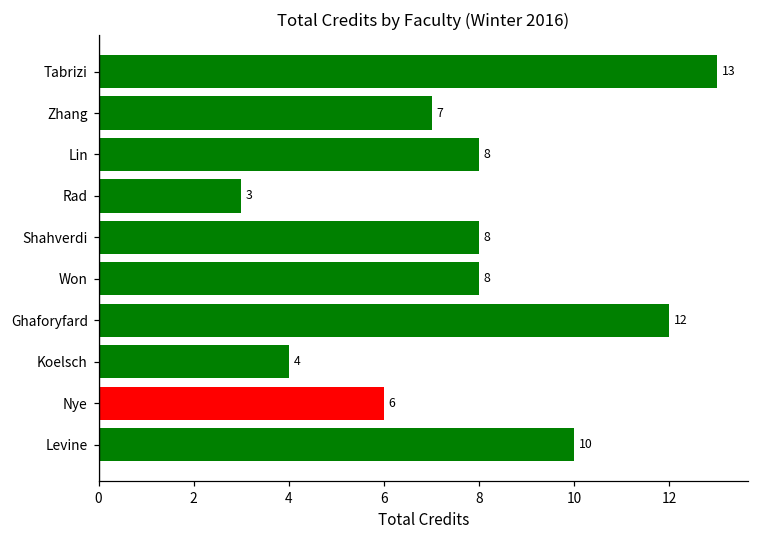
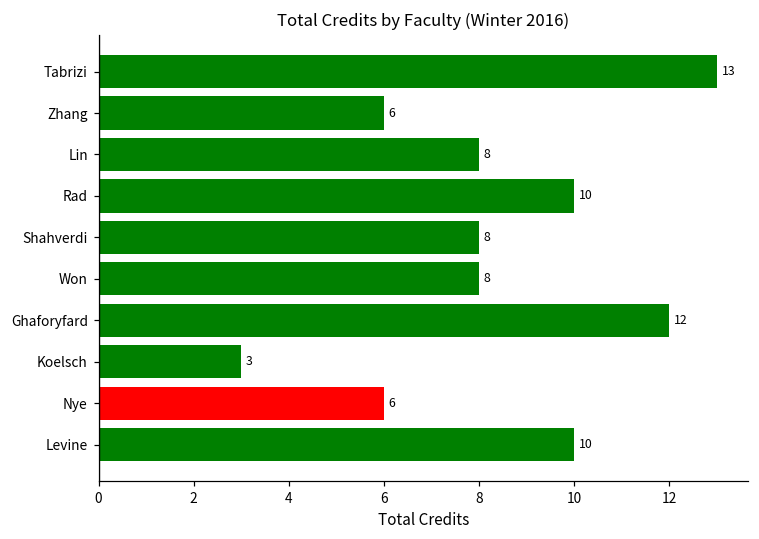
  {
    "Tabrizi": 13,
-   "Zhang": 7,
+   "Zhang": 6,
    "Lin": 8,
-   "Rad": 3,
+   "Rad": 10,
    "Shahverdi": 8,
    "Won": 8,
    "Ghaforyfard": 12,
-   "Koelsch": 4,
+   "Koelsch": 3,
    "Nye": 6,
    "Levine": 10
  }
